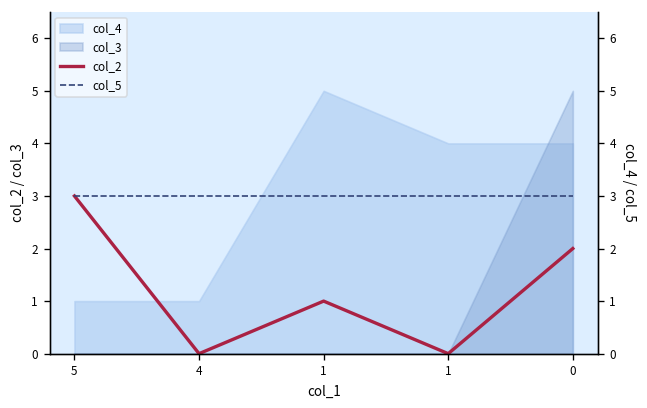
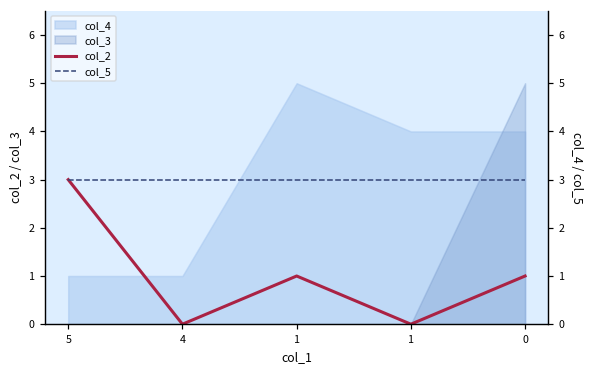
  {
    "col_2": {
-     "0": 2
+     "0": 1
    },
    "col_5": {
      "4": 3,
      "0": 3
    }
  }
